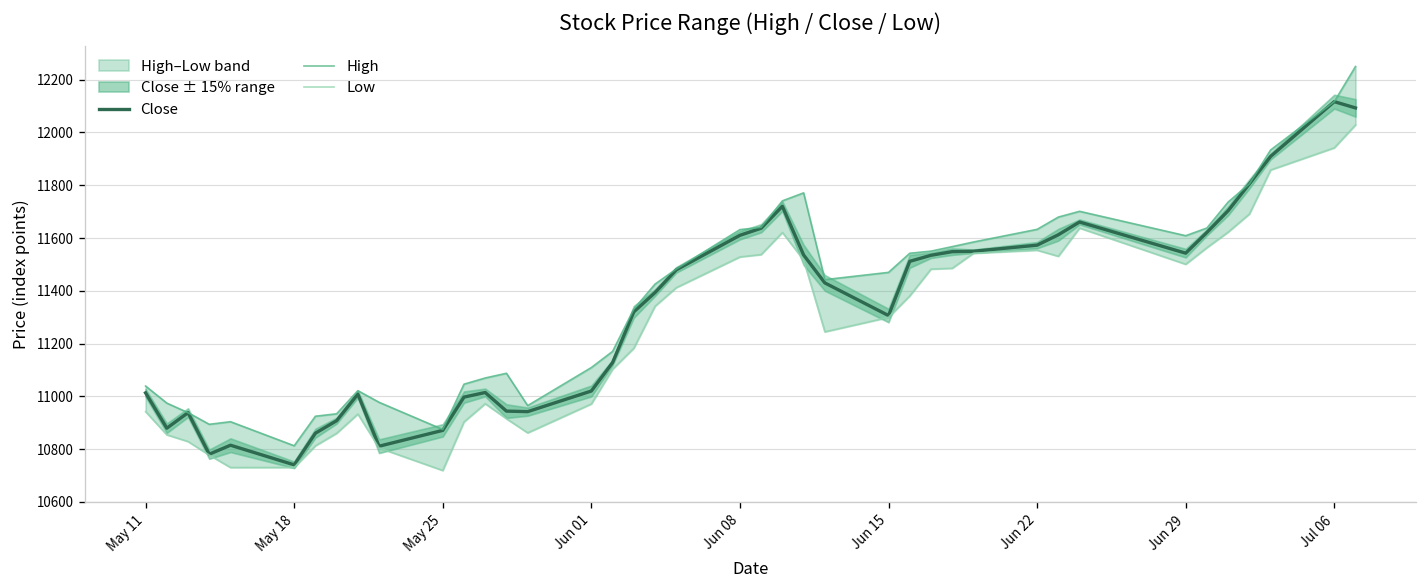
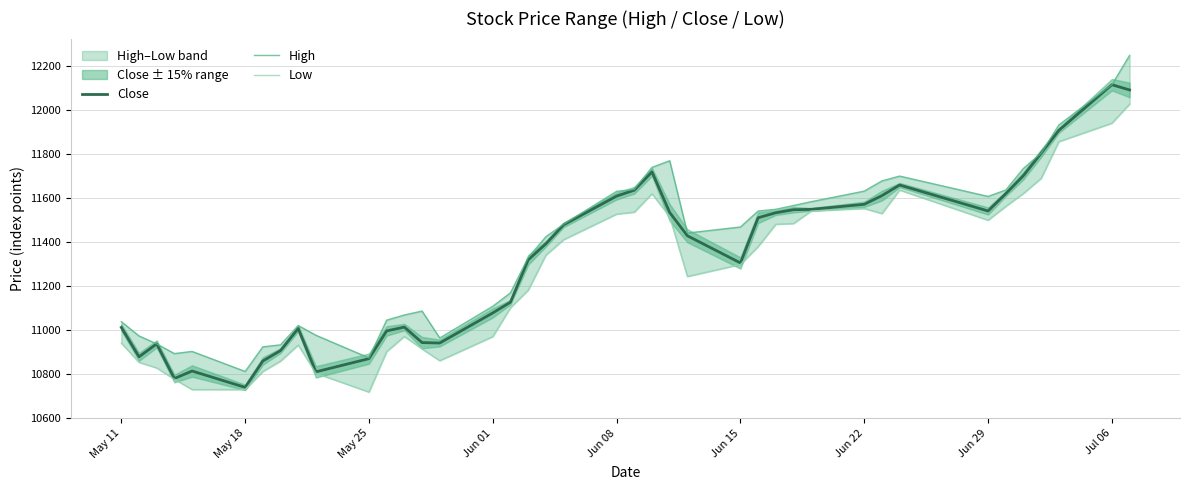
  {
    "Close": {
      "May 11": 11010,
-     "Jun 01": 11020,
+     "Jun 01": 11080,
      "Jun 08": 11610,
      "Jun 22": 11570,
      "Jun 29": 11540
    }
  }
